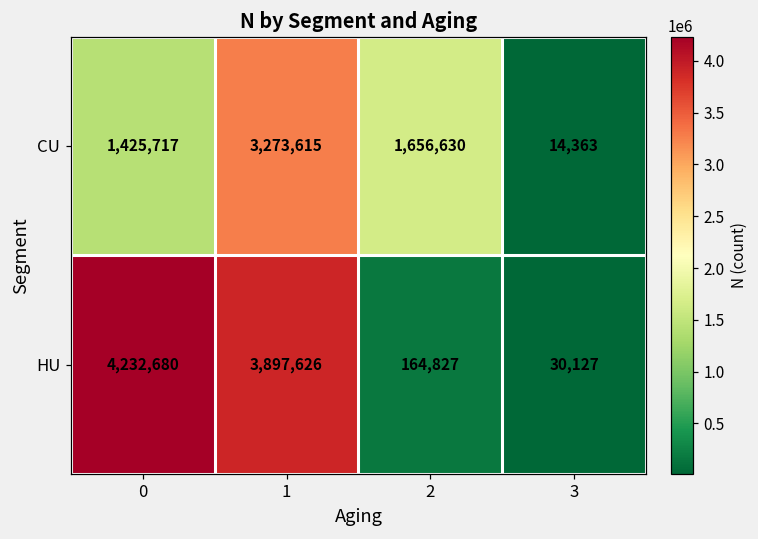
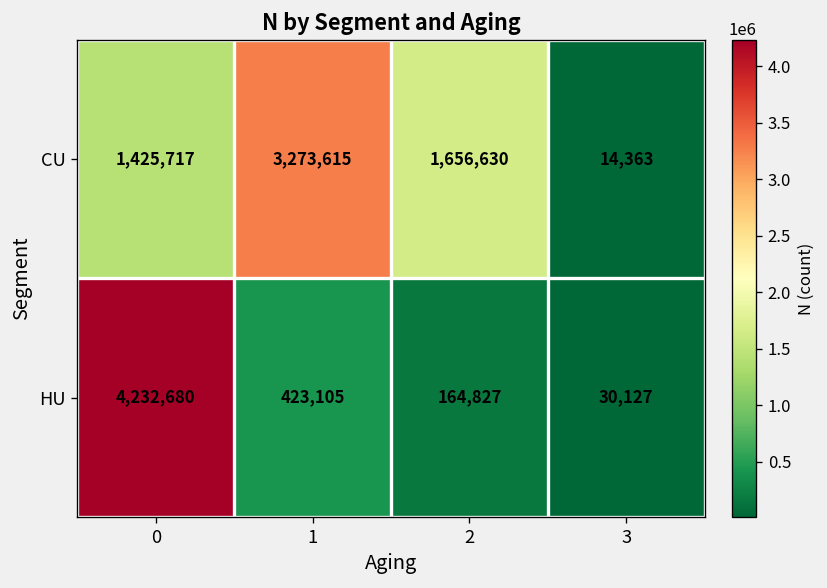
  {
    "CU": {
      "0": "1,425,717",
      "1": "3,273,615",
      "2": "1,656,630",
      "3": "14,363"
    },
    "HU": {
      "0": "4,232,680",
-     "1": "3,897,626",
+     "1": "423,105",
      "2": "164,827",
      "3": "30,127"
    }
  }
